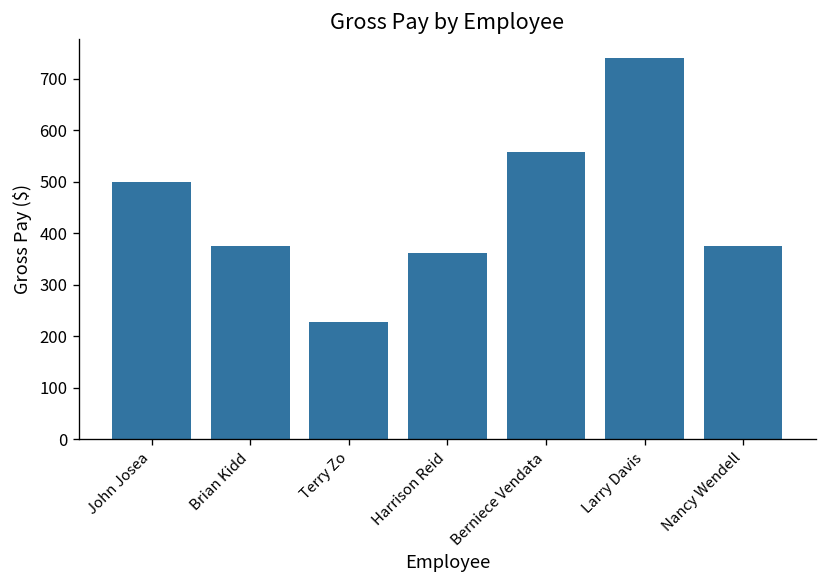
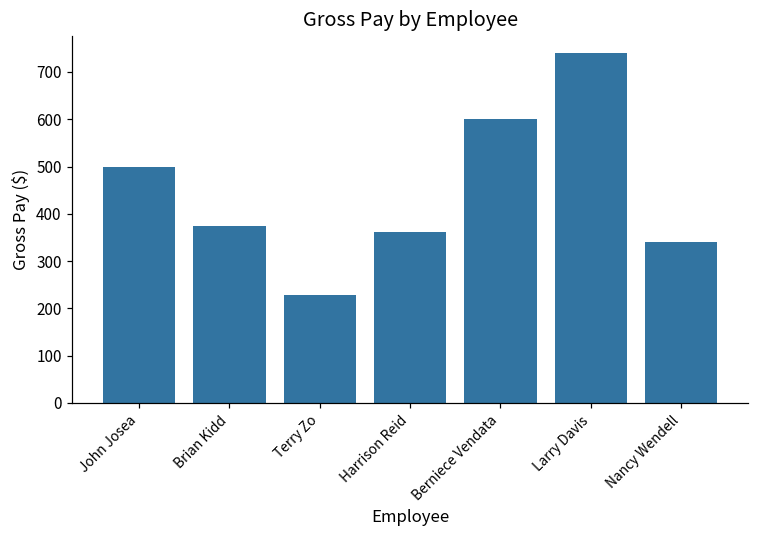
  {
    "John Josea": 500,
    "Brian Kidd": 380,
    "Terry Zo": 230,
    "Harrison Reid": 360,
-   "Berniece Vendata": 560,
+   "Berniece Vendata": 600,
    "Larry Davis": 740,
-   "Nancy Wendell": 380
+   "Nancy Wendell": 340
  }
